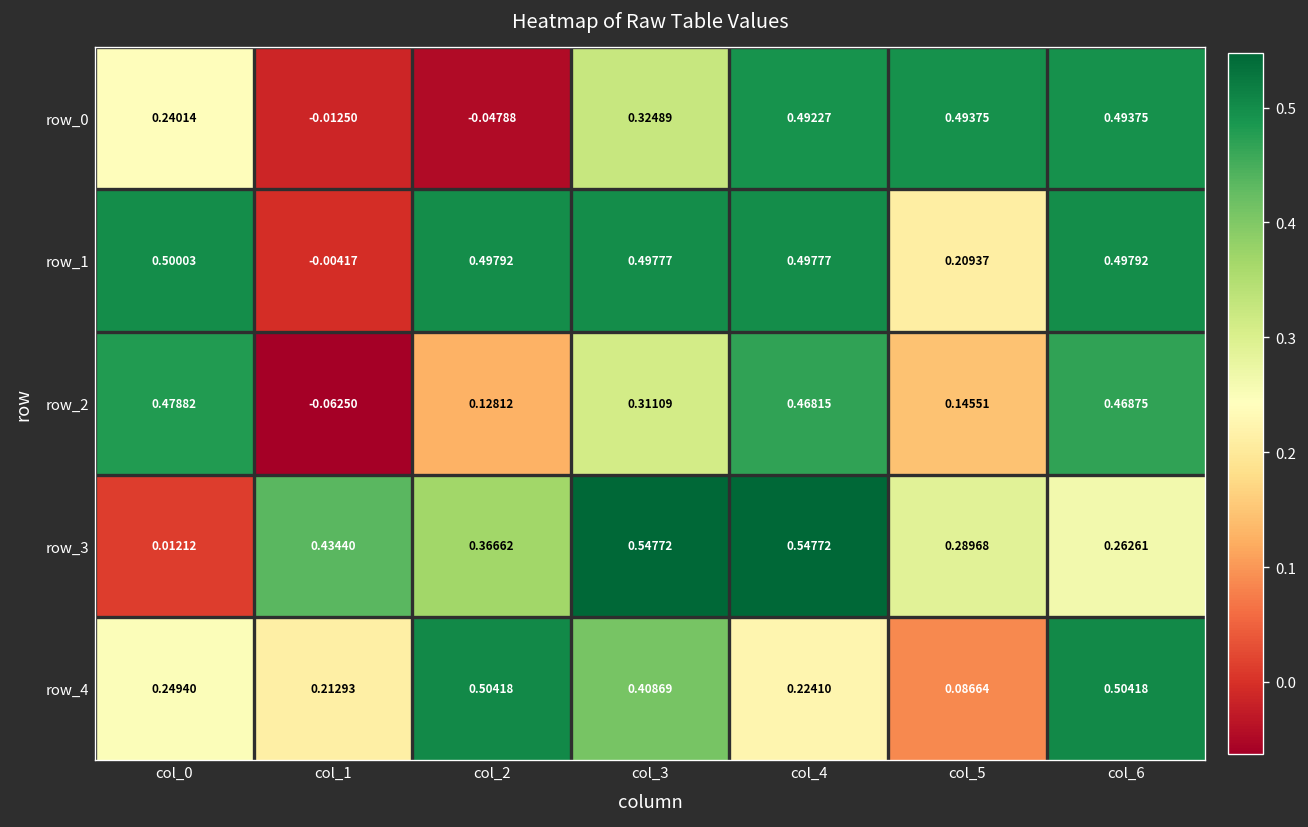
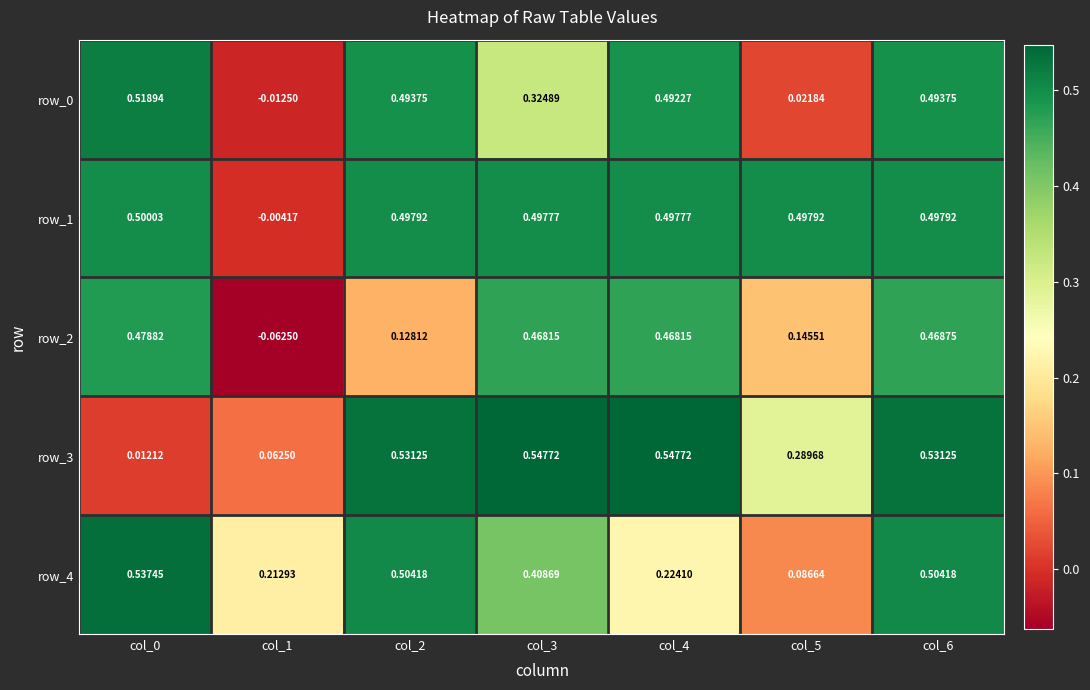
  {
    "row_0": {
-     "col_0": 0.24014,
+     "col_0": 0.51894,
      "col_1": -0.01250,
-     "col_2": -0.04788,
+     "col_2": 0.49375,
      "col_3": 0.32489,
      "col_4": 0.49227,
-     "col_5": 0.49375,
+     "col_5": 0.02184,
      "col_6": 0.49375
    },
    "row_1": {
      "col_0": 0.50003,
      "col_1": -0.00417,
      "col_2": 0.49792,
      "col_3": 0.49777,
      "col_4": 0.49777,
-     "col_5": 0.20937,
+     "col_5": 0.49792,
      "col_6": 0.49792
    },
    "row_2": {
      "col_0": 0.47882,
      "col_1": -0.06250,
      "col_2": 0.12812,
-     "col_3": 0.31109,
+     "col_3": 0.46815,
      "col_4": 0.46815,
      "col_5": 0.14551,
      "col_6": 0.46875
    },
    "row_3": {
      "col_0": 0.01212,
-     "col_1": 0.43440,
-     "col_2": 0.36662,
+     "col_1": 0.06250,
+     "col_2": 0.53125,
      "col_3": 0.54772,
      "col_4": 0.54772,
      "col_5": 0.28968,
-     "col_6": 0.26261
+     "col_6": 0.53125
    },
    "row_4": {
-     "col_0": 0.24940,
+     "col_0": 0.53745,
      "col_1": 0.21293,
      "col_2": 0.50418,
      "col_3": 0.40869,
      "col_4": 0.22410,
      "col_5": 0.08664,
      "col_6": 0.50418
    }
  }
